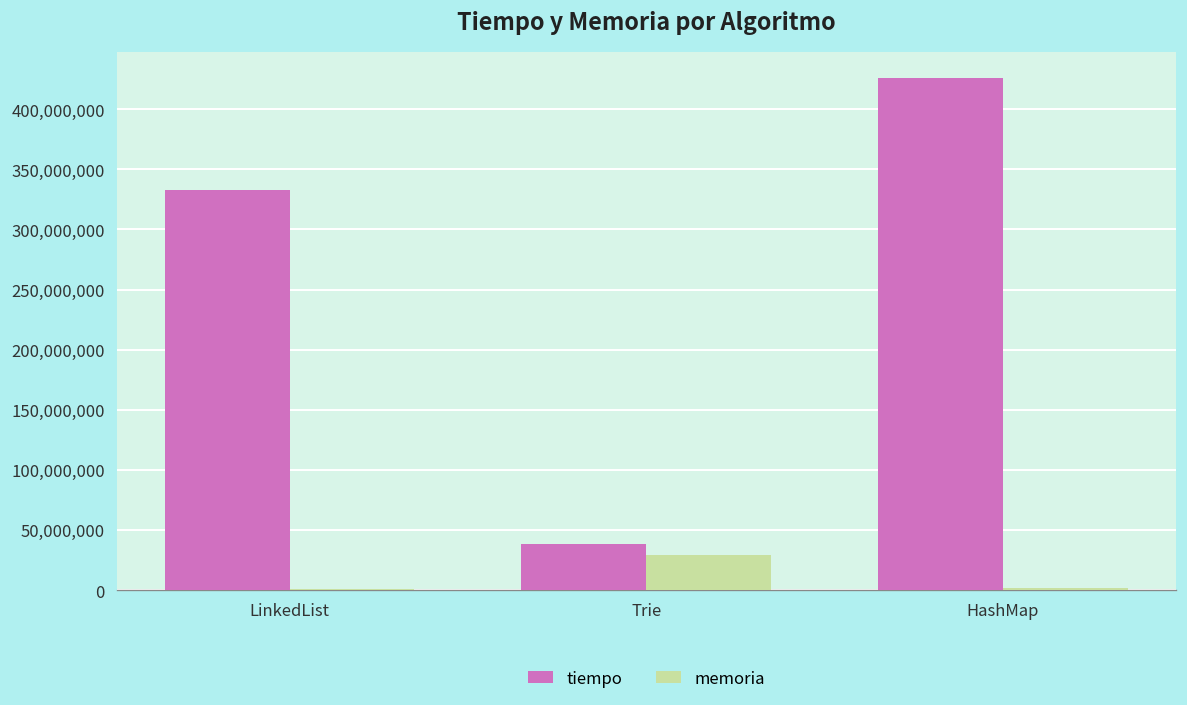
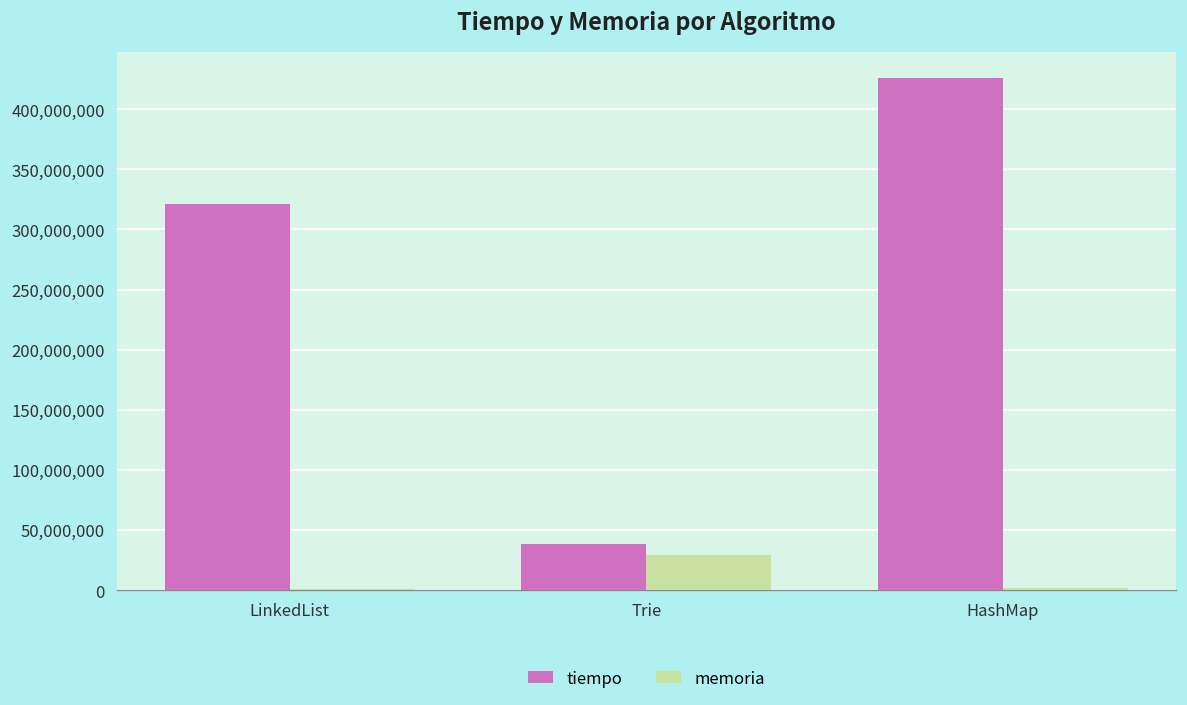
  {
    "tiempo": {
-     "LinkedList": "332,000,000",
+     "LinkedList": "321,000,000",
      "Trie": "39,000,000",
      "HashMap": "426,000,000"
    },
    "memoria": {
      "Trie": "29,000,000"
    }
  }
